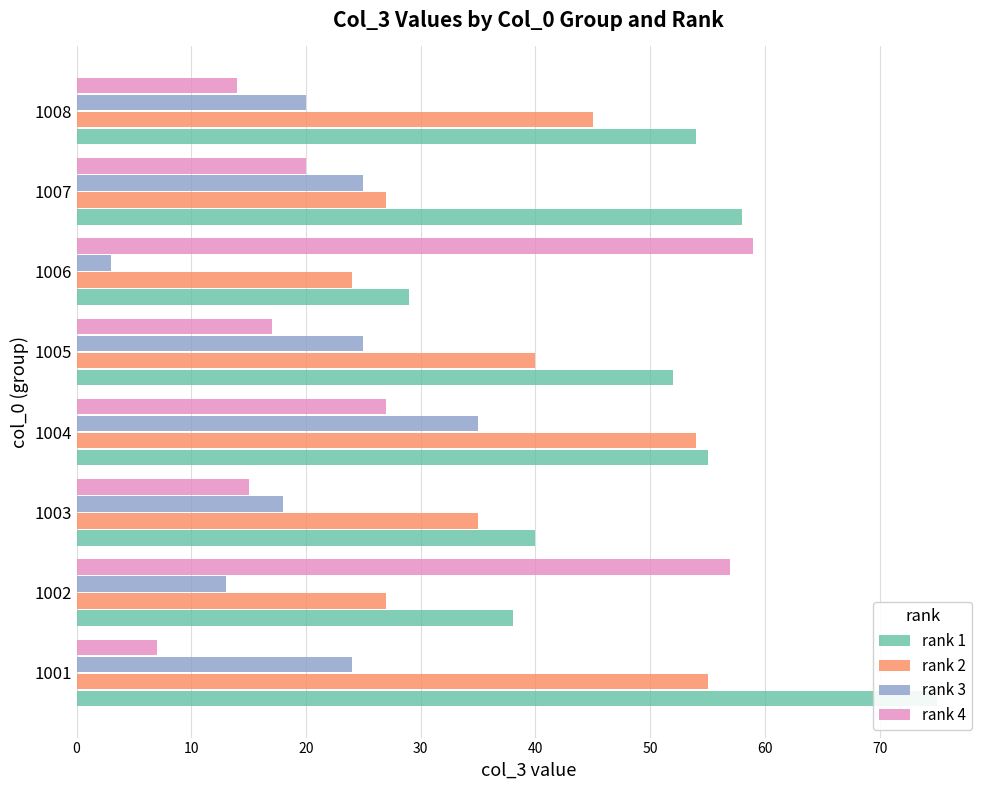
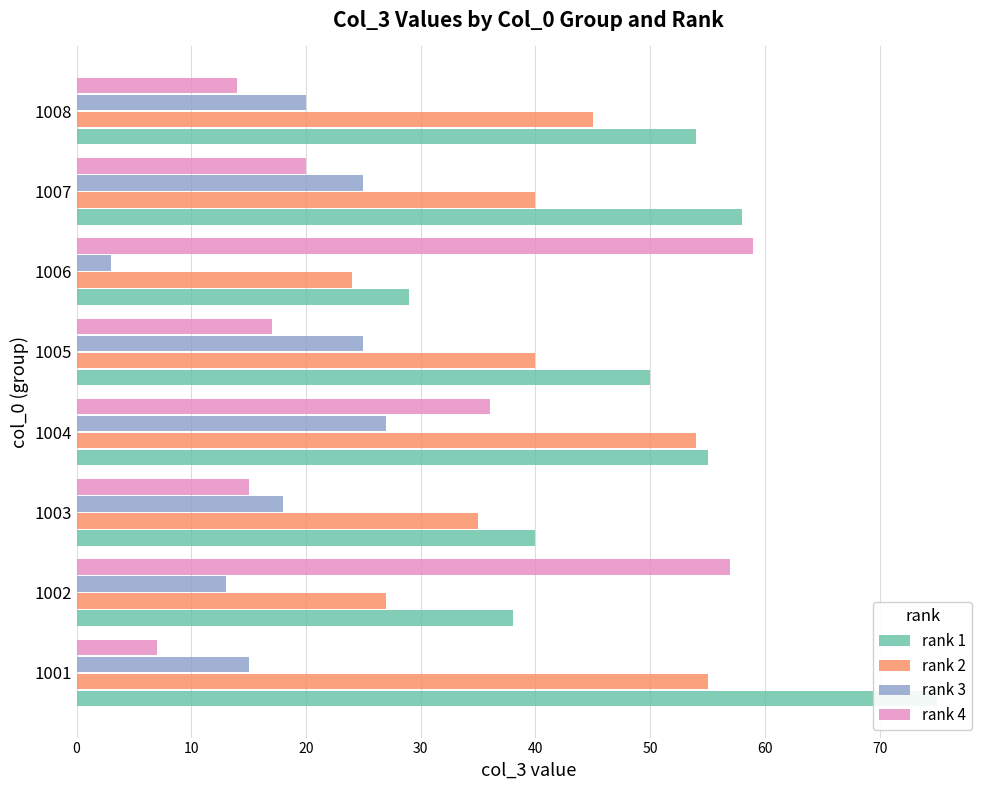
  {
    "rank 1": {
      "1008": 54,
      "1007": 58,
      "1006": 29,
-     "1005": 52,
+     "1005": 50,
      "1004": 55,
      "1003": 40,
      "1002": 38
    },
    "rank 2": {
      "1008": 45,
-     "1007": 27,
+     "1007": 40,
      "1006": 24,
      "1005": 40,
      "1004": 54,
      "1003": 35,
      "1002": 27,
      "1001": 55
    },
    "rank 3": {
      "1008": 20,
      "1007": 25,
      "1006": 3,
      "1005": 25,
-     "1004": 35,
+     "1004": 27,
      "1003": 18,
      "1002": 13,
-     "1001": 24
+     "1001": 15
    },
    "rank 4": {
      "1008": 14,
      "1007": 20,
      "1006": 59,
      "1005": 17,
-     "1004": 27,
+     "1004": 36,
      "1003": 15,
      "1002": 57,
      "1001": 7
    }
  }
